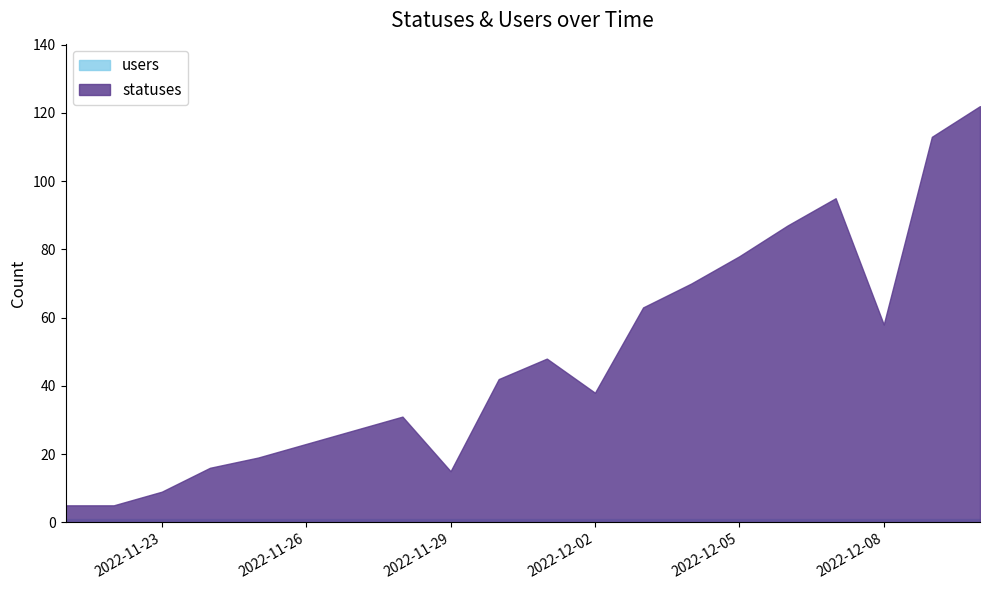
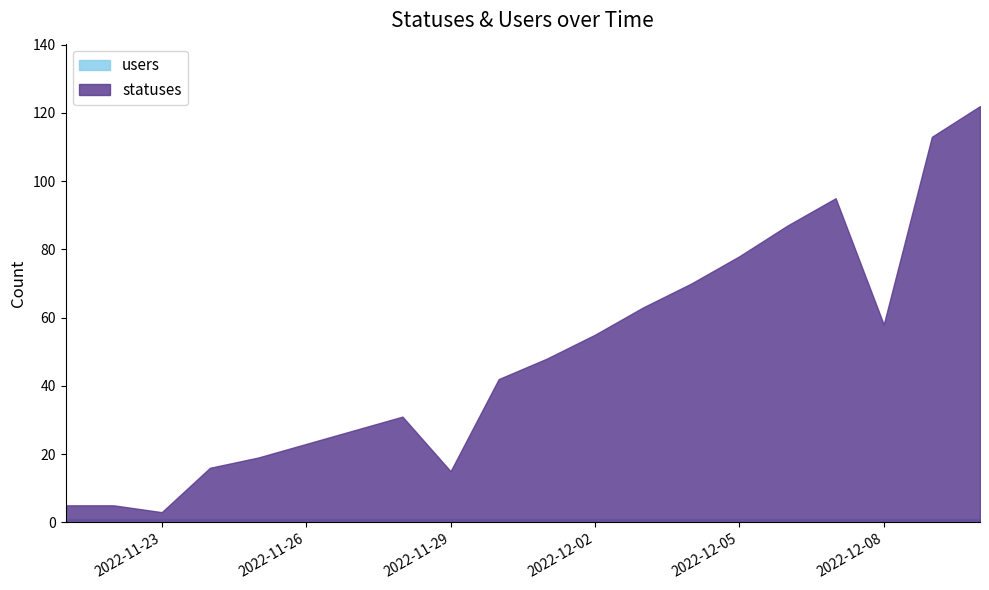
  {
    "users": {
      "2022-11-23": 1,
      "2022-11-26": 1,
      "2022-11-29": 1,
      "2022-12-02": 1,
      "2022-12-05": 1,
      "2022-12-08": 1
    },
    "statuses": {
-     "2022-11-23": 9,
+     "2022-11-23": 3,
      "2022-11-26": 23,
      "2022-11-29": 15,
-     "2022-12-02": 38,
+     "2022-12-02": 55,
      "2022-12-05": 78,
      "2022-12-08": 58
    }
  }
